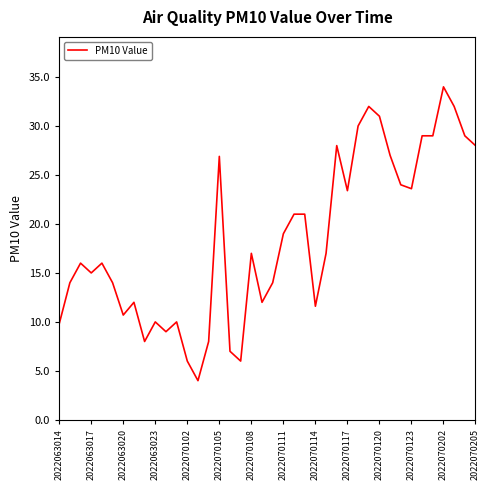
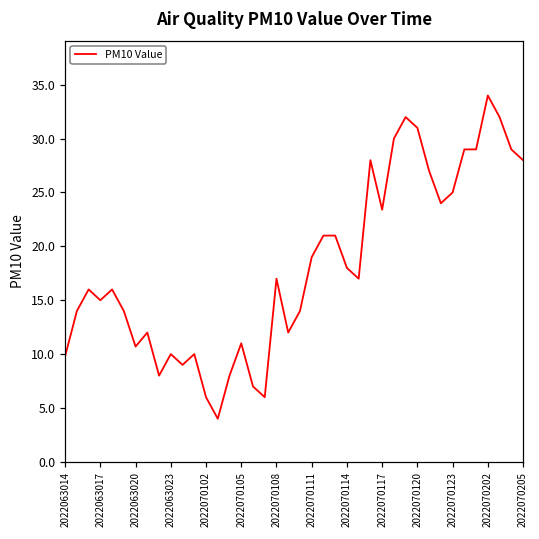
  {
    "2022063014": 10,
    "2022063017": 15,
    "2022063020": 11,
    "2022063023": 10,
    "2022070102": 6,
-   "2022070105": 27,
+   "2022070105": 11,
    "2022070108": 17,
    "2022070111": 19,
-   "2022070114": 12,
+   "2022070114": 18,
    "2022070117": 23,
    "2022070120": 31,
-   "2022070123": 24,
+   "2022070123": 25,
    "2022070202": 34,
    "2022070205": 28
  }
